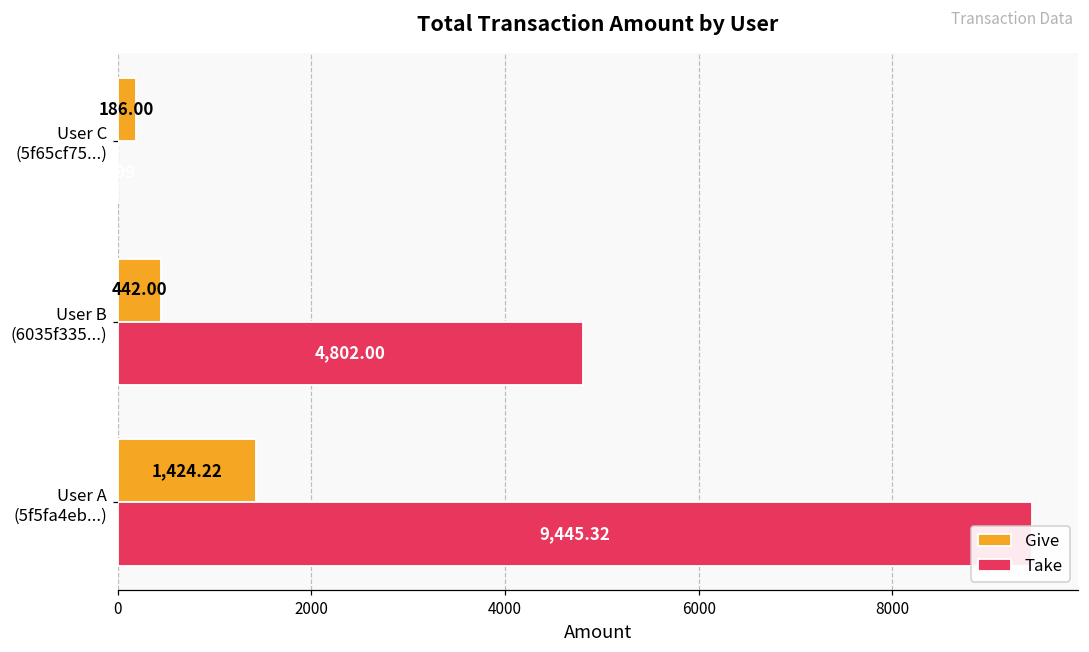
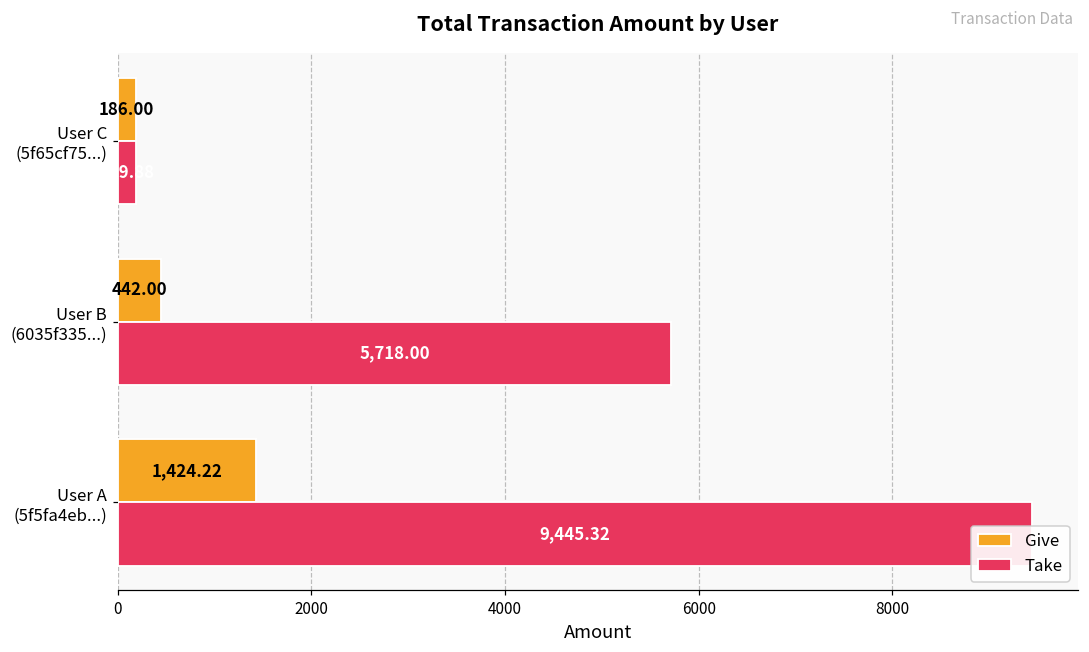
  {
    "Give": {
      "User C (5f65cf75...)": "186.00",
      "User B (6035f335...)": "442.00",
      "User A (5f5fa4eb...)": "1,424.22"
    },
    "Take": {
-     "User C (5f65cf75...)": "0",
-     "User B (6035f335...)": "4,802.00"
+     "User C (5f65cf75...)": "200",
+     "User B (6035f335...)": "5,718.00"
    }
  }
